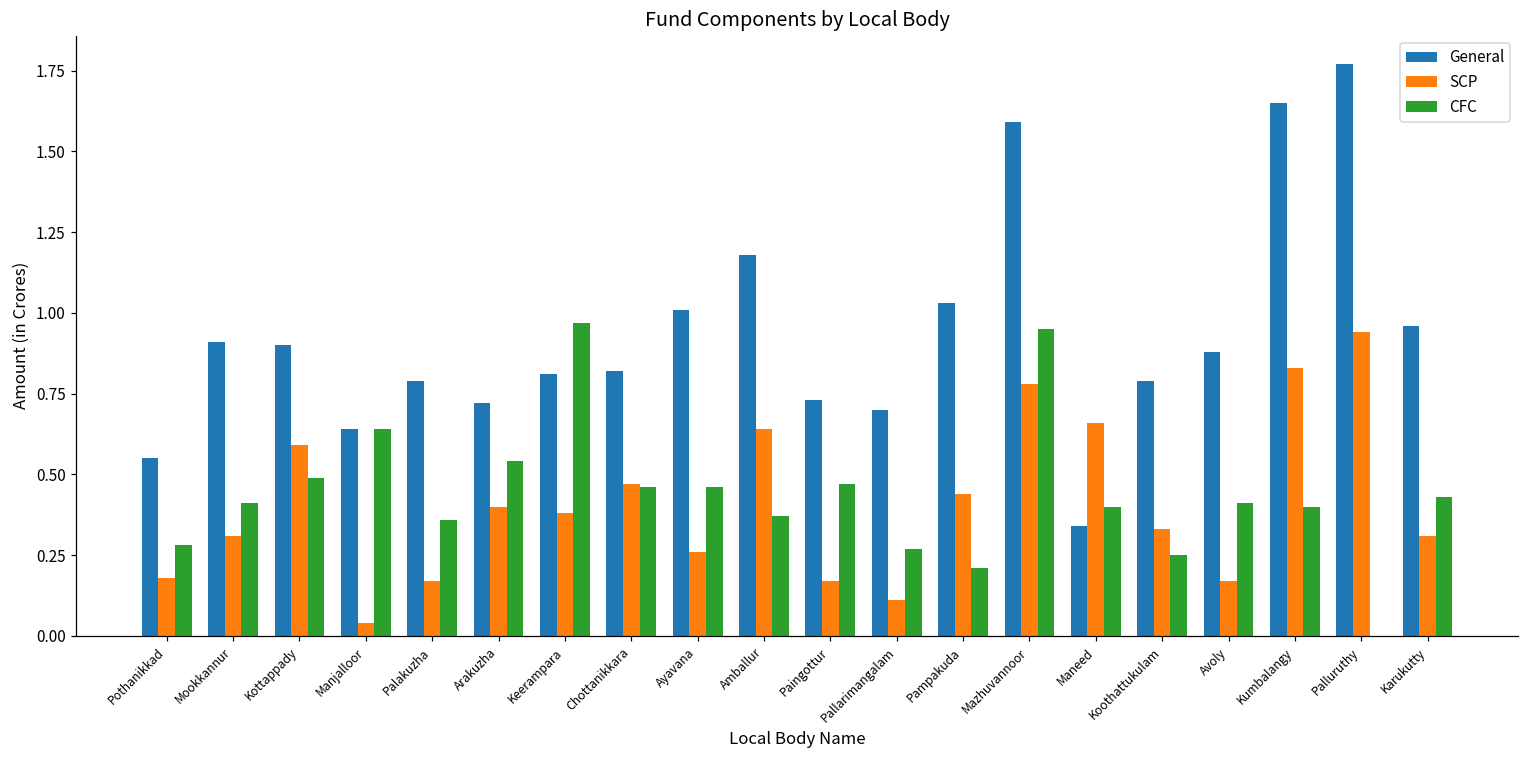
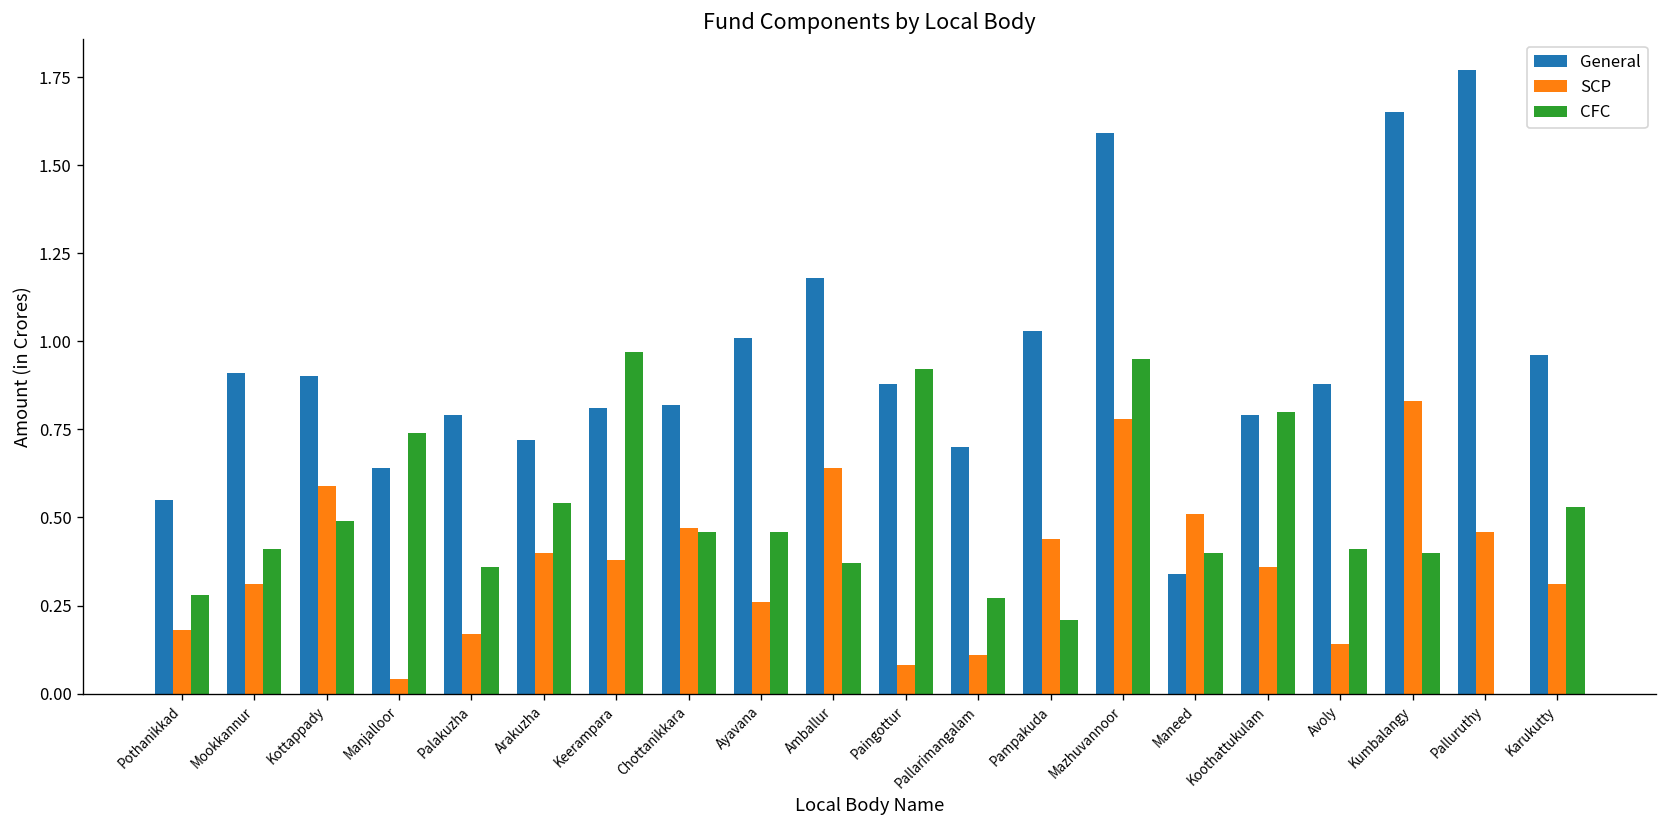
  {
    "General": {
      "Pothanikkad": 0.55,
      "Mookkannur": 0.91,
      "Kottappady": 0.90,
      "Manjalloor": 0.64,
      "Palakuzha": 0.79,
      "Arakuzha": 0.72,
      "Keerampara": 0.81,
      "Chottanikkara": 0.82,
      "Ayavana": 1.01,
      "Amballur": 1.18,
-     "Paingottur": 0.73,
+     "Paingottur": 0.88,
      "Pallarimangalam": 0.70,
      "Pampakuda": 1.03,
      "Mazhuvannoor": 1.59,
      "Maneed": 0.34,
      "Koothattukulam": 0.79,
      "Avoly": 0.88,
      "Kumbalangy": 1.65,
      "Palluruthy": 1.77,
      "Karukutty": 0.96
    },
    "SCP": {
      "Pothanikkad": 0.18,
      "Mookkannur": 0.31,
      "Kottappady": 0.59,
      "Manjalloor": 0.04,
      "Palakuzha": 0.17,
      "Arakuzha": 0.40,
      "Keerampara": 0.38,
      "Chottanikkara": 0.47,
      "Ayavana": 0.26,
      "Amballur": 0.64,
-     "Paingottur": 0.17,
+     "Paingottur": 0.08,
      "Pallarimangalam": 0.11,
      "Pampakuda": 0.44,
      "Mazhuvannoor": 0.78,
-     "Maneed": 0.66,
-     "Koothattukulam": 0.33,
-     "Avoly": 0.17,
+     "Maneed": 0.51,
+     "Koothattukulam": 0.36,
+     "Avoly": 0.14,
      "Kumbalangy": 0.83,
-     "Palluruthy": 0.94,
+     "Palluruthy": 0.46,
      "Karukutty": 0.31
    },
    "CFC": {
      "Pothanikkad": 0.28,
      "Mookkannur": 0.41,
      "Kottappady": 0.49,
-     "Manjalloor": 0.64,
+     "Manjalloor": 0.74,
      "Palakuzha": 0.36,
      "Arakuzha": 0.54,
      "Keerampara": 0.97,
      "Chottanikkara": 0.46,
      "Ayavana": 0.46,
      "Amballur": 0.37,
-     "Paingottur": 0.47,
+     "Paingottur": 0.92,
      "Pallarimangalam": 0.27,
      "Pampakuda": 0.21,
      "Mazhuvannoor": 0.95,
      "Maneed": 0.40,
-     "Koothattukulam": 0.25,
+     "Koothattukulam": 0.80,
      "Avoly": 0.41,
      "Kumbalangy": 0.40,
      "Palluruthy": 0.00,
-     "Karukutty": 0.43
+     "Karukutty": 0.53
    }
  }
